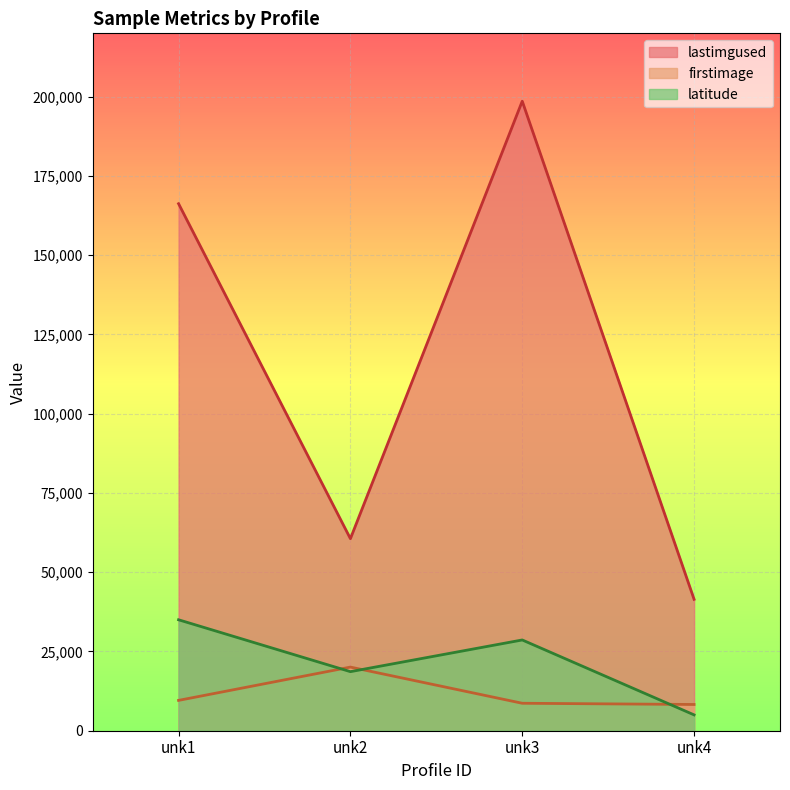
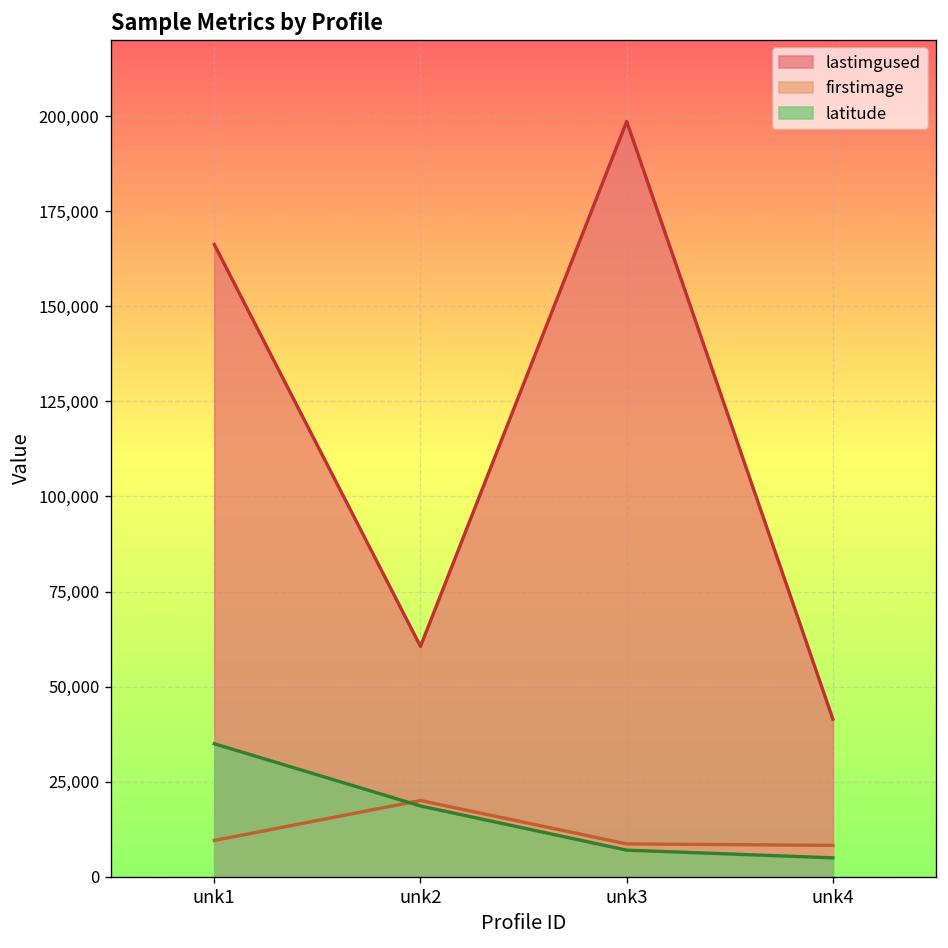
  {
    "latitude": {
      "unk1": "35,000",
      "unk2": "19,000",
-     "unk3": "29,000",
+     "unk3": "7,000",
      "unk4": "5,000"
    }
  }
